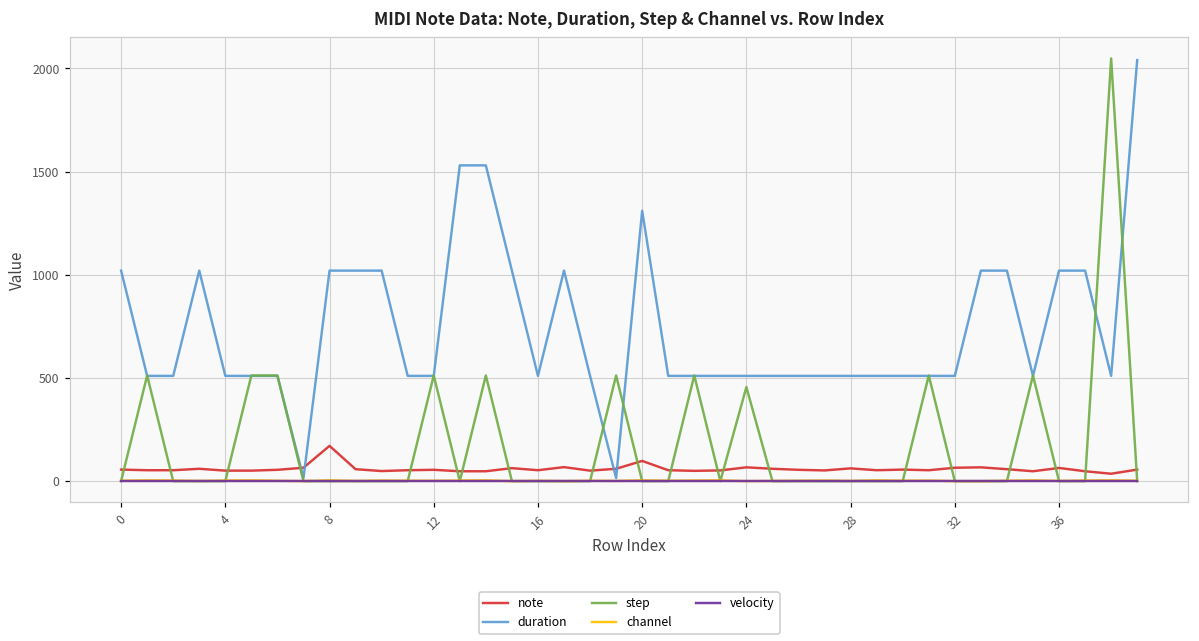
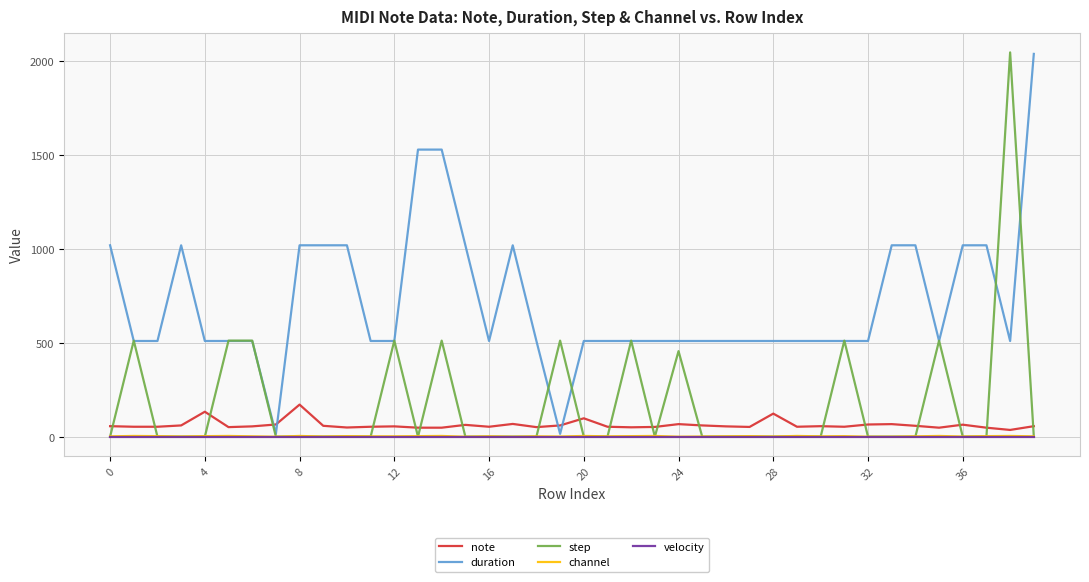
  {
    "note": {
      "0": 60,
-     "4": 50,
+     "4": 130,
      "8": 170,
      "12": 60,
      "16": 50,
      "20": 100,
      "24": 70,
-     "28": 60,
+     "28": 120,
      "32": 70,
      "36": 60
    },
    "duration": {
      "0": 1020,
      "4": 510,
      "8": 1020,
      "16": 510,
-     "20": 1310,
+     "20": 510,
      "24": 510,
      "28": 510,
      "32": 510,
      "36": 1020
    },
    "step": {
      "24": 460
    }
  }
